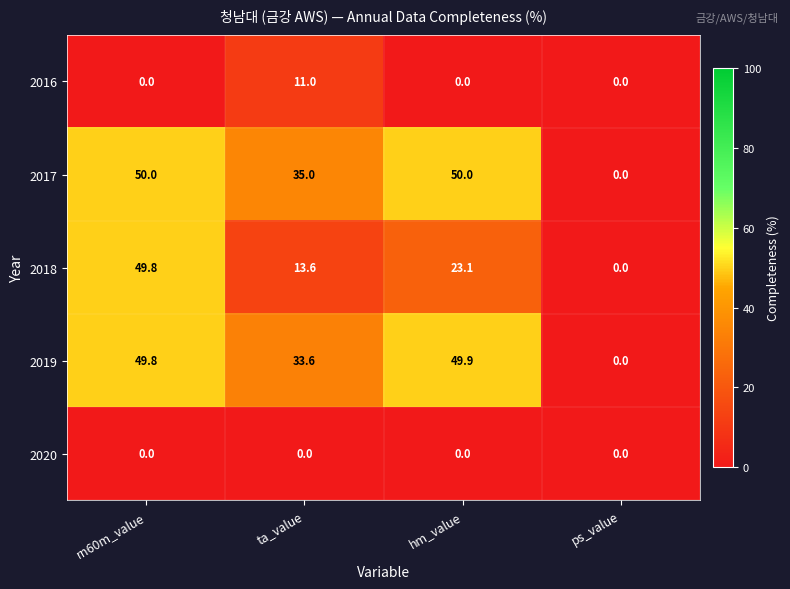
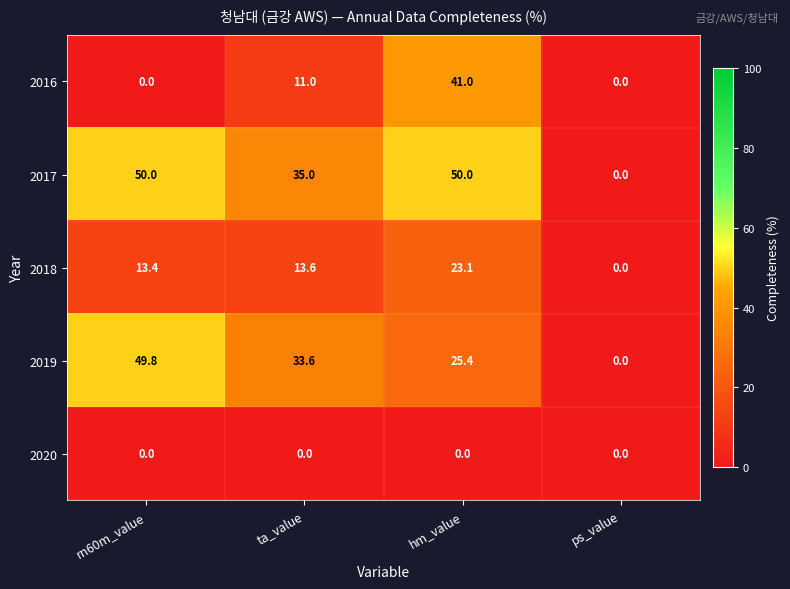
  {
    "2016": {
      "rn60m_value": 0.0,
      "ta_value": 11.0,
-     "hm_value": 0.0,
+     "hm_value": 41.0,
      "ps_value": 0.0
    },
    "2017": {
      "rn60m_value": 50.0,
      "ta_value": 35.0,
      "hm_value": 50.0,
      "ps_value": 0.0
    },
    "2018": {
-     "rn60m_value": 49.8,
+     "rn60m_value": 13.4,
      "ta_value": 13.6,
      "hm_value": 23.1,
      "ps_value": 0.0
    },
    "2019": {
      "rn60m_value": 49.8,
      "ta_value": 33.6,
-     "hm_value": 49.9,
+     "hm_value": 25.4,
      "ps_value": 0.0
    },
    "2020": {
      "rn60m_value": 0.0,
      "ta_value": 0.0,
      "hm_value": 0.0,
      "ps_value": 0.0
    }
  }
